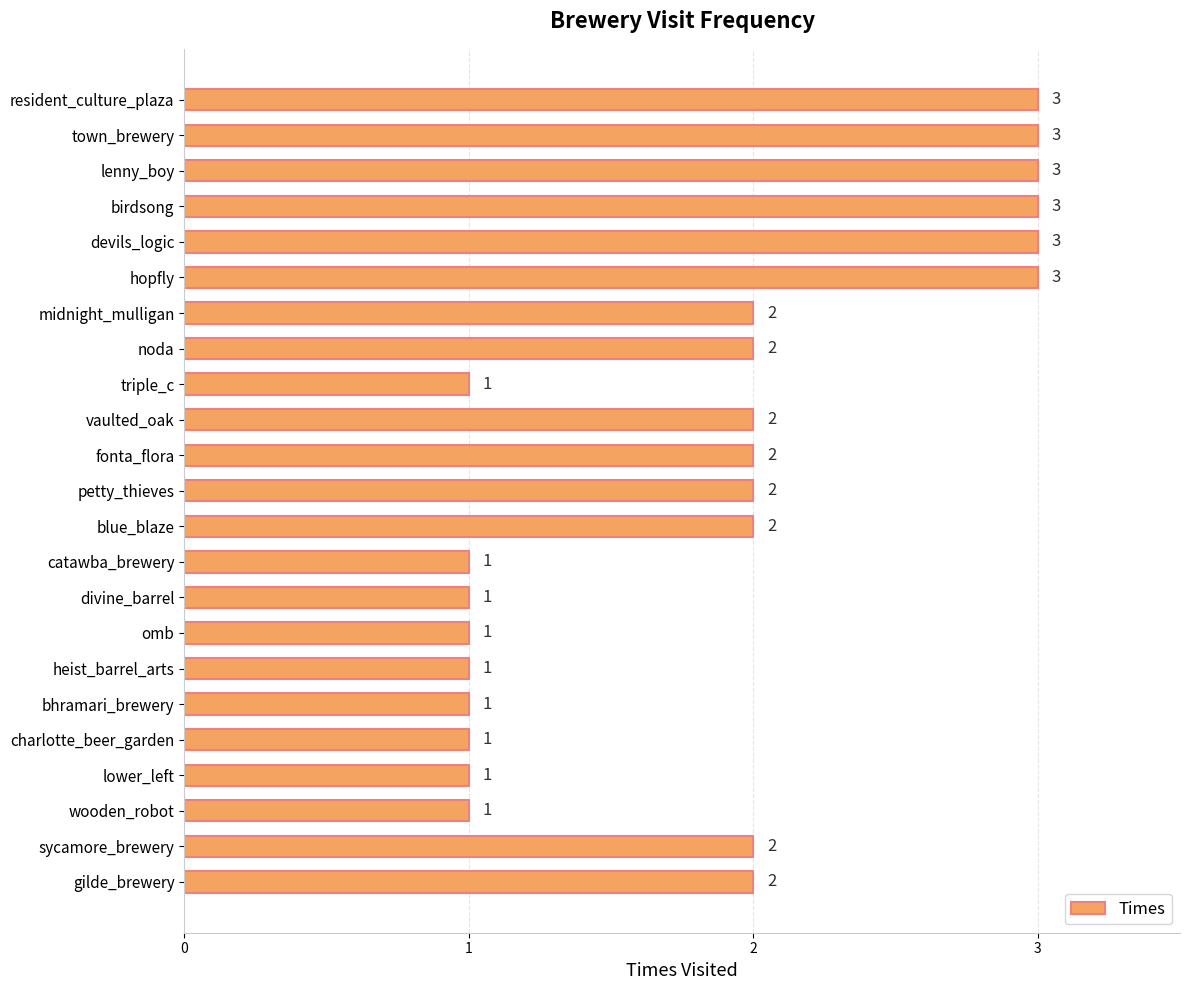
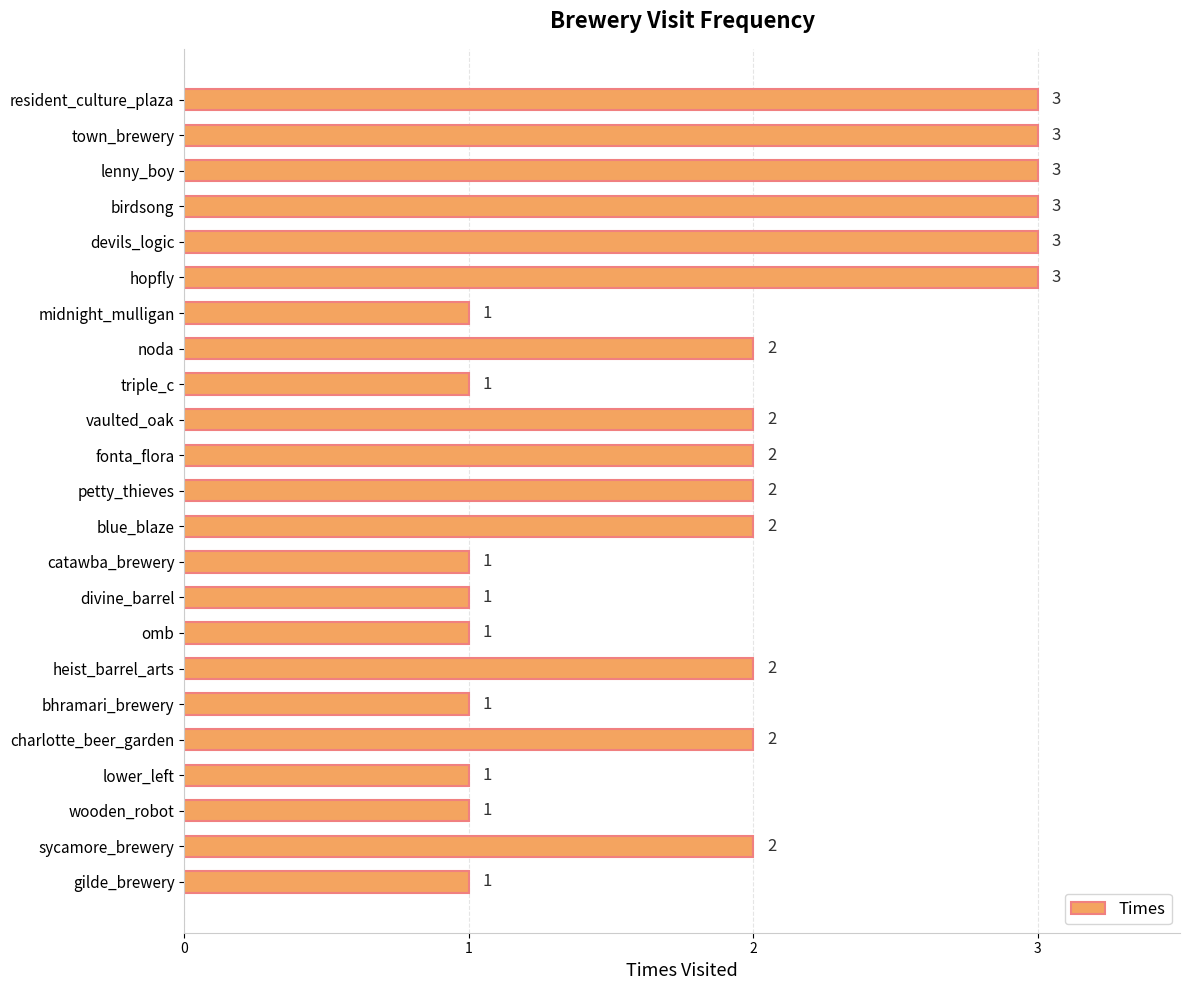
  {
    "resident_culture_plaza": 3,
    "town_brewery": 3,
    "lenny_boy": 3,
    "birdsong": 3,
    "devils_logic": 3,
    "hopfly": 3,
-   "midnight_mulligan": 2,
+   "midnight_mulligan": 1,
    "noda": 2,
    "triple_c": 1,
    "vaulted_oak": 2,
    "fonta_flora": 2,
    "petty_thieves": 2,
    "blue_blaze": 2,
    "catawba_brewery": 1,
    "divine_barrel": 1,
    "omb": 1,
-   "heist_barrel_arts": 1,
+   "heist_barrel_arts": 2,
    "bhramari_brewery": 1,
-   "charlotte_beer_garden": 1,
+   "charlotte_beer_garden": 2,
    "lower_left": 1,
    "wooden_robot": 1,
    "sycamore_brewery": 2,
-   "gilde_brewery": 2
+   "gilde_brewery": 1
  }
